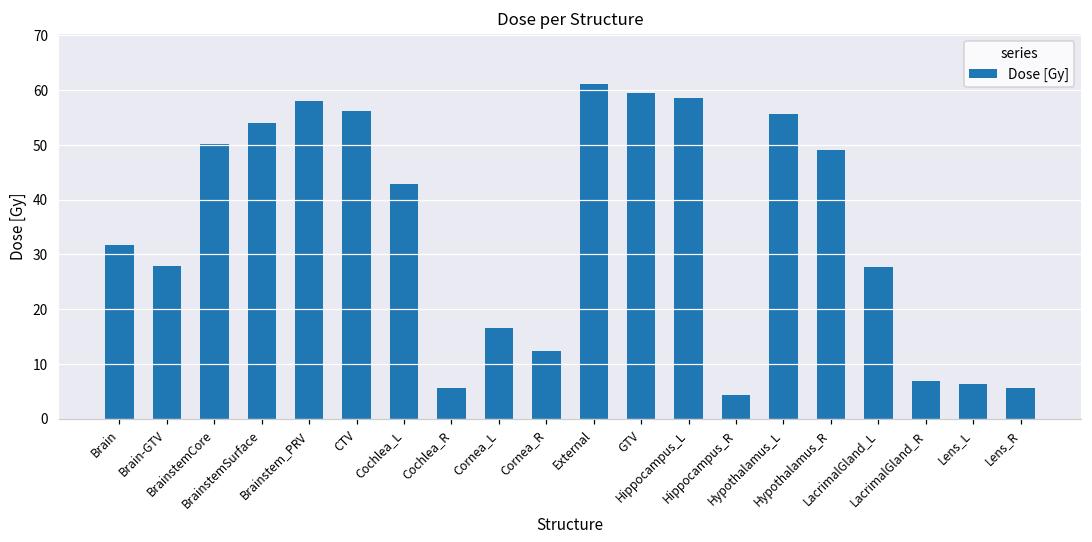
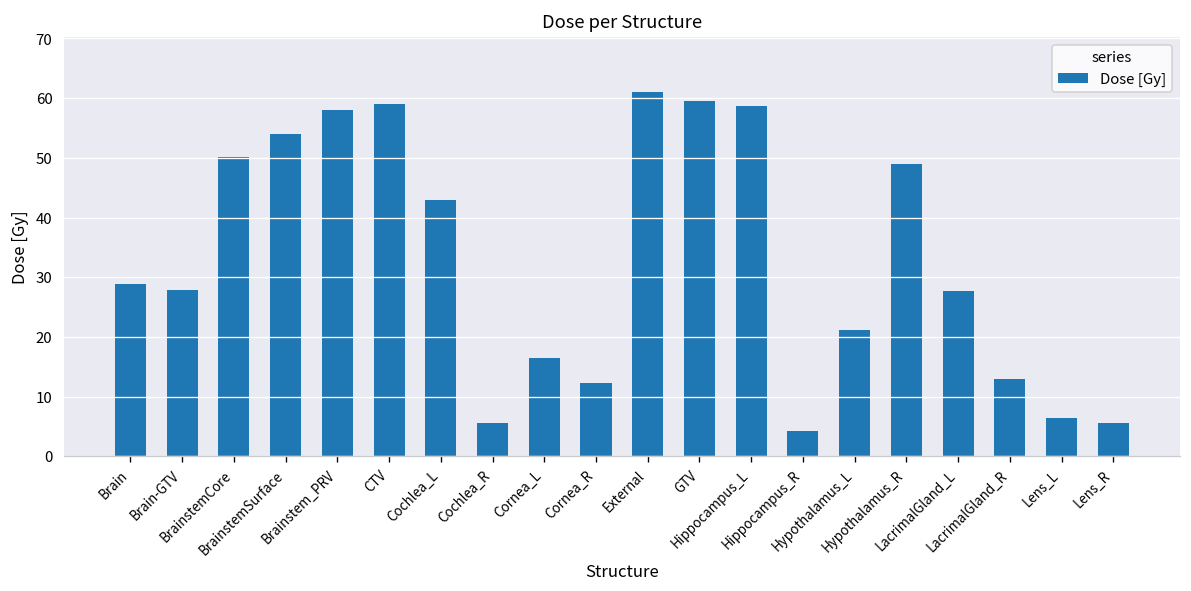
  {
-   "Brain": 32,
+   "Brain": 29,
    "Brain-GTV": 28,
    "BrainstemCore": 50,
    "BrainstemSurface": 54,
    "Brainstem_PRV": 58,
-   "CTV": 56,
+   "CTV": 59,
    "Cochlea_L": 43,
    "Cochlea_R": 6,
    "Cornea_L": 17,
    "Cornea_R": 12,
    "External": 61,
    "GTV": 60,
    "Hippocampus_L": 59,
    "Hippocampus_R": 4,
-   "Hypothalamus_L": 56,
+   "Hypothalamus_L": 21,
    "Hypothalamus_R": 49,
    "LacrimalGland_L": 28,
-   "LacrimalGland_R": 7,
+   "LacrimalGland_R": 13,
    "Lens_L": 6,
    "Lens_R": 6
  }
